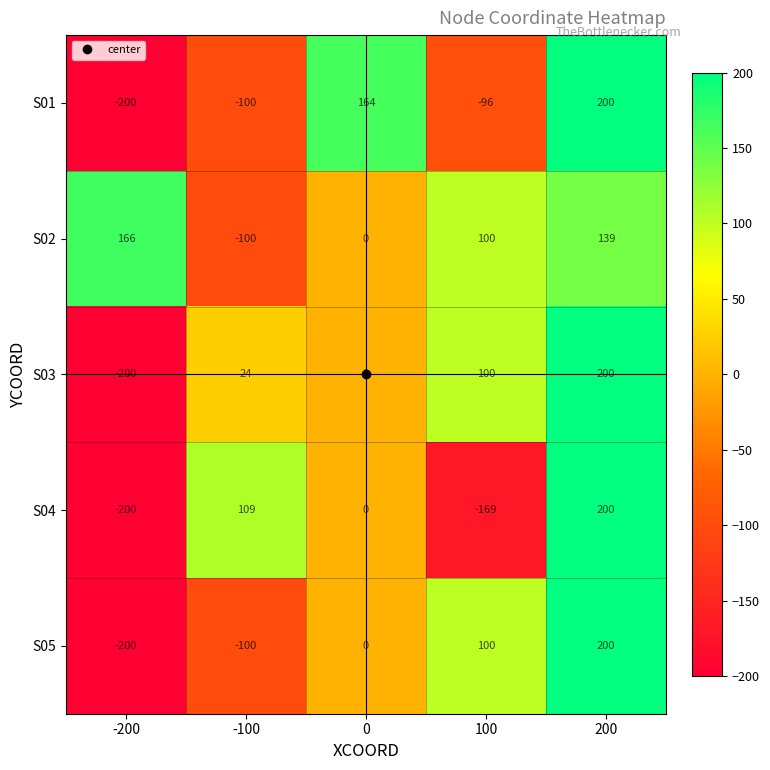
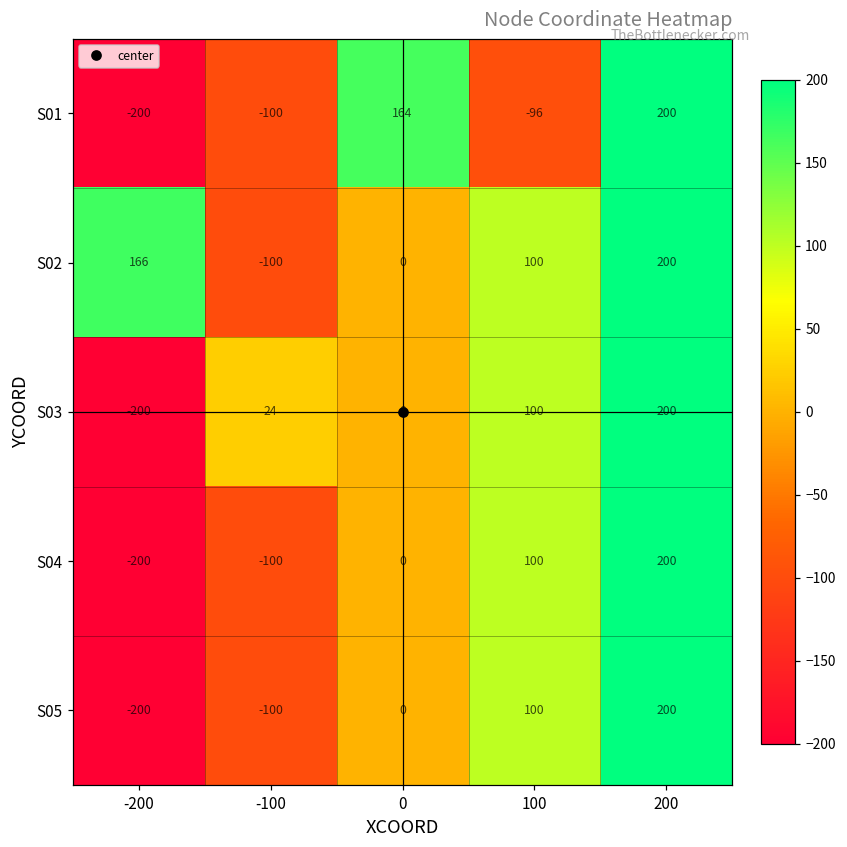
  {
    "S01": {
      "-200": -200,
      "-100": -100,
      "0": 164,
      "100": -96,
      "200": 200
    },
    "S02": {
      "-200": 166,
      "-100": -100,
      "0": 0,
      "100": 100,
-     "200": 139
+     "200": 200
    },
    "S03": {
      "-200": -200,
      "-100": 24,
      "100": 100,
      "200": 200
    },
    "S04": {
      "-200": -200,
-     "-100": 109,
+     "-100": -100,
      "0": 0,
-     "100": -169,
+     "100": 100,
      "200": 200
    },
    "S05": {
      "-200": -200,
      "-100": -100,
      "0": 0,
      "100": 100,
      "200": 200
    }
  }
